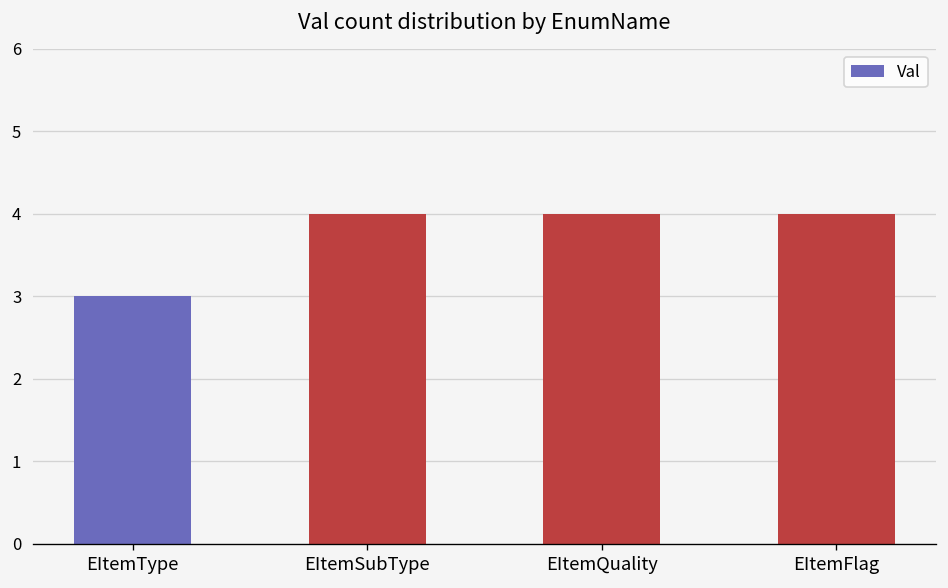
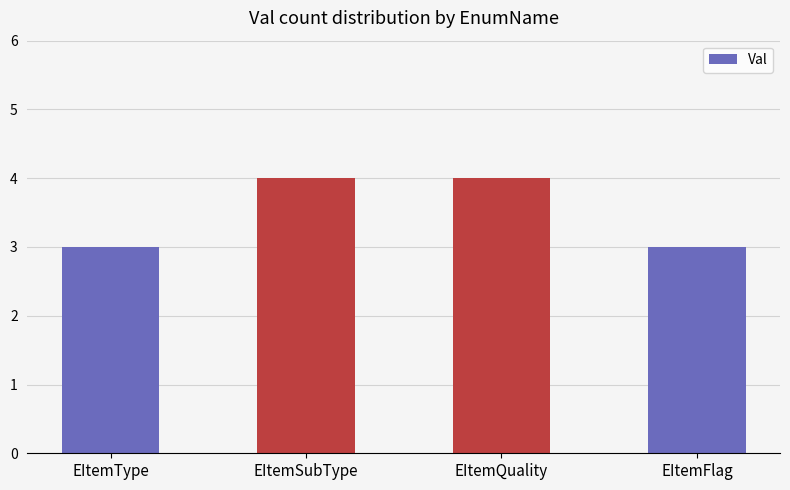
  {
    "EItemType": 3,
    "EItemSubType": 4,
    "EItemQuality": 4,
-   "EItemFlag": 4
+   "EItemFlag": 3
  }
